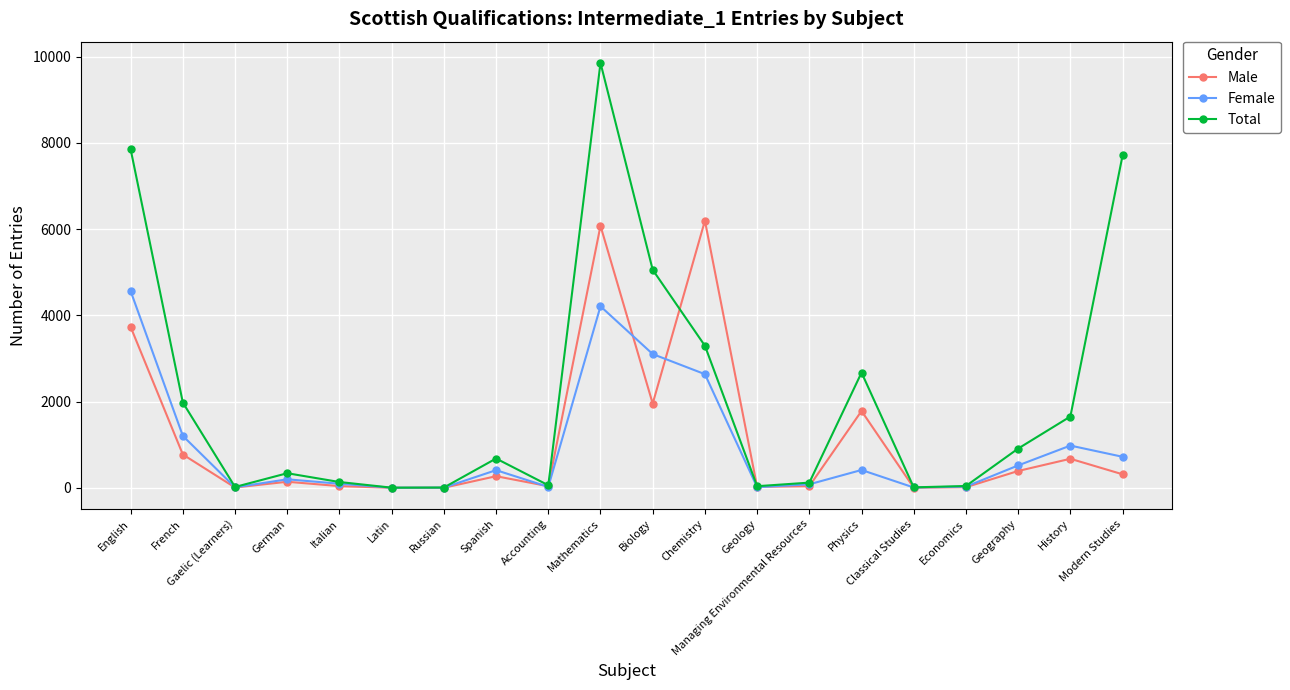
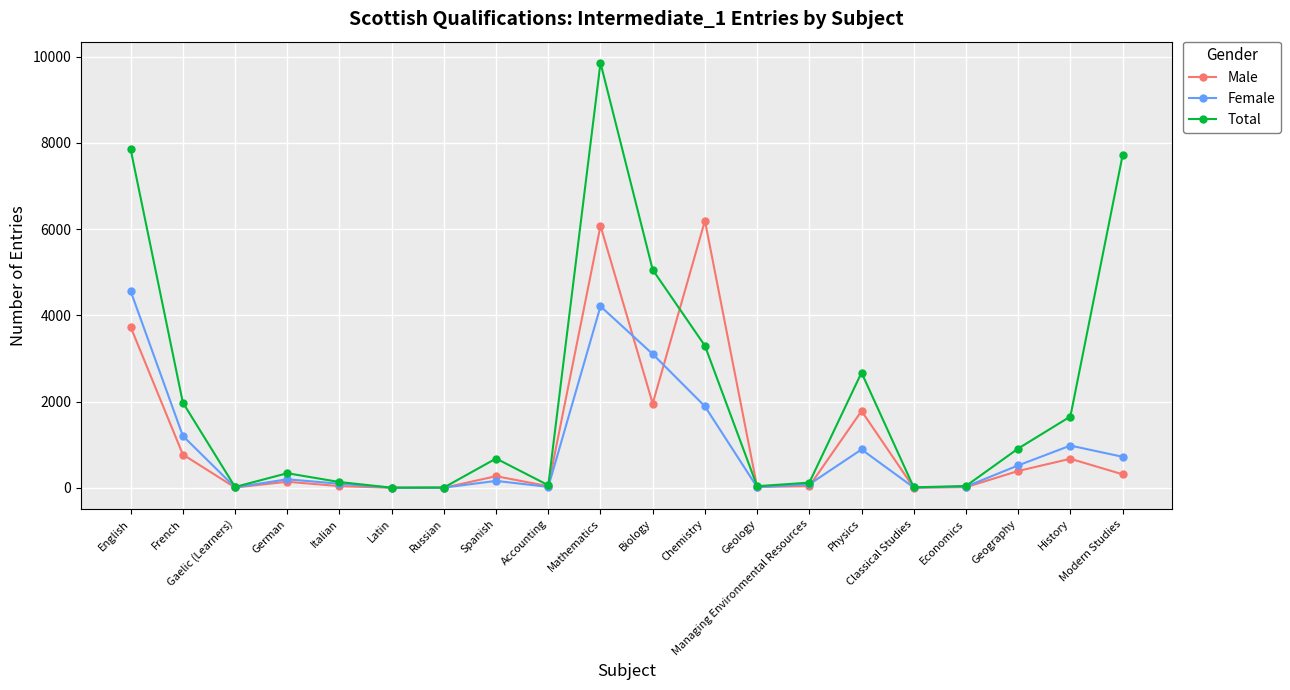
  {
    "Male": {
      "English": 3700,
      "French": 800,
      "Spanish": 300,
      "Mathematics": 6100,
      "Biology": 2000,
      "Chemistry": 6200,
      "Physics": 1800,
      "Geography": 400,
      "History": 700,
      "Modern Studies": 300
    },
    "Female": {
      "English": 4600,
      "French": 1200,
-     "Spanish": 400,
+     "Spanish": 200,
      "Mathematics": 4200,
      "Biology": 3100,
-     "Chemistry": 2600,
-     "Physics": 400,
+     "Chemistry": 1900,
+     "Physics": 900,
      "Geography": 500,
      "History": 1000,
      "Modern Studies": 700
    },
    "Total": {
      "English": 7900,
      "French": 2000,
      "German": 300,
      "Spanish": 700,
      "Mathematics": 9900,
      "Biology": 5100,
      "Chemistry": 3300,
      "Physics": 2700,
      "Geography": 900,
      "History": 1700,
      "Modern Studies": 7700
    }
  }
